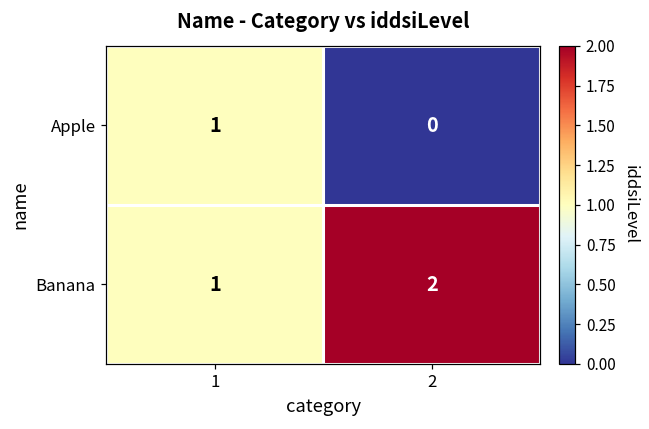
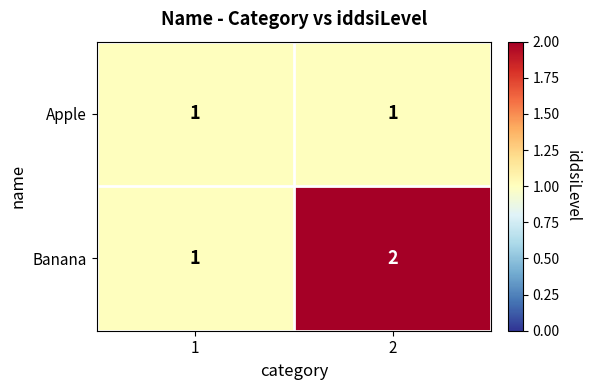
  {
    "Apple": {
      "1": 1,
-     "2": 0
+     "2": 1
    },
    "Banana": {
      "1": 1,
      "2": 2
    }
  }
